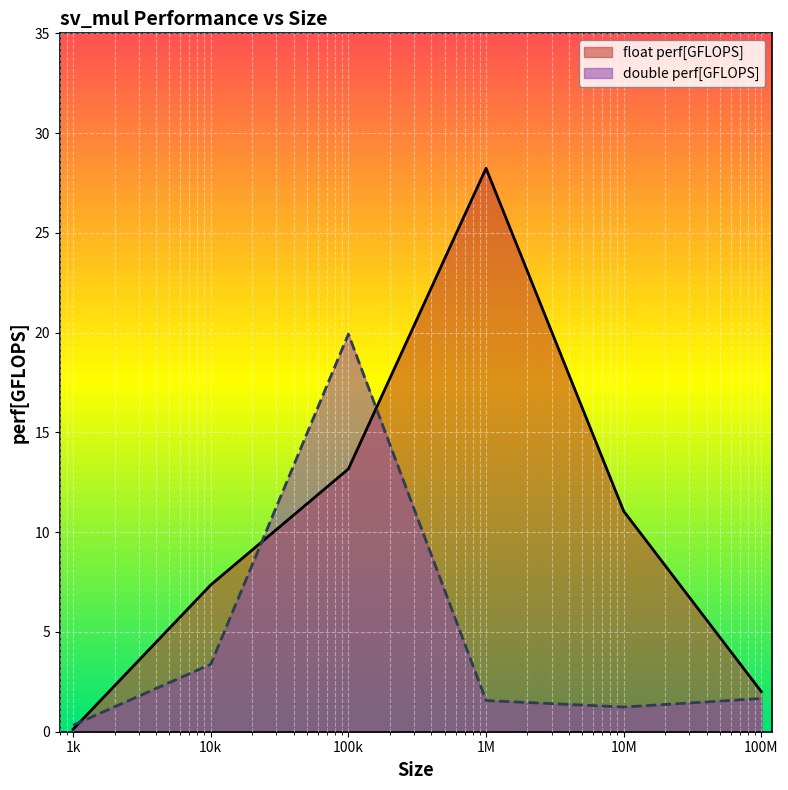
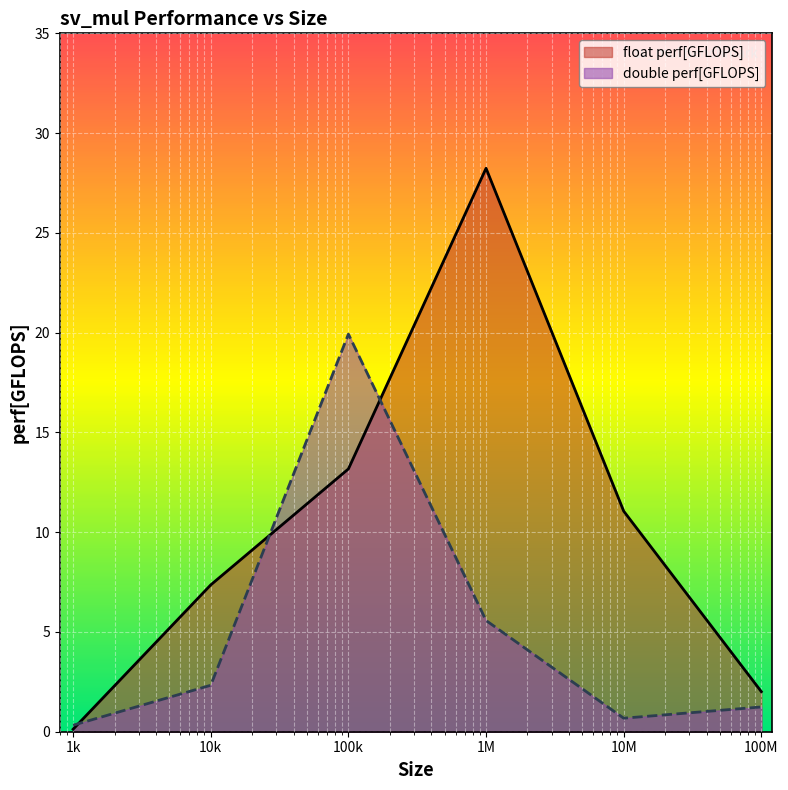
  {
    "float perf[GFLOPS]": {
      "1k": 0.1,
      "10k": 7.4,
      "100k": 13.2,
      "1M": 28.2,
      "10M": 11.1,
      "100M": 2.0
    },
    "double perf[GFLOPS]": {
      "1k": 0.3,
-     "10k": 3.4,
+     "10k": 2.3,
      "100k": 19.9,
-     "1M": 1.6,
-     "10M": 1.2,
-     "100M": 1.7
+     "1M": 5.6,
+     "10M": 0.7,
+     "100M": 1.2
    }
  }
